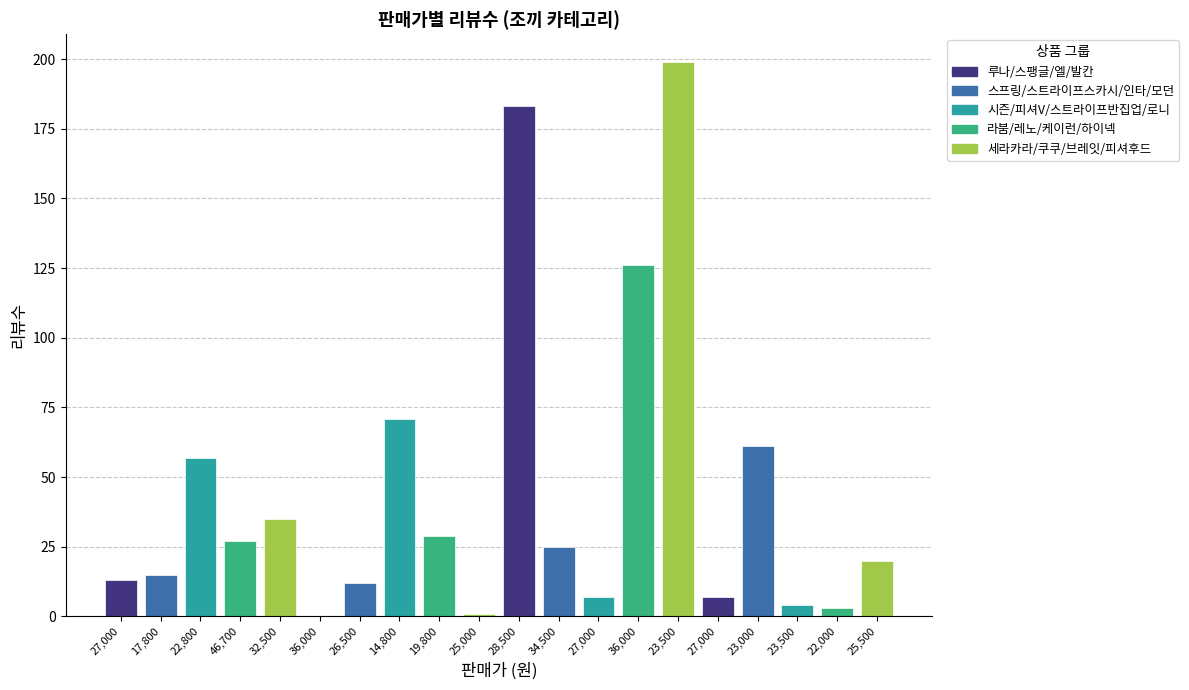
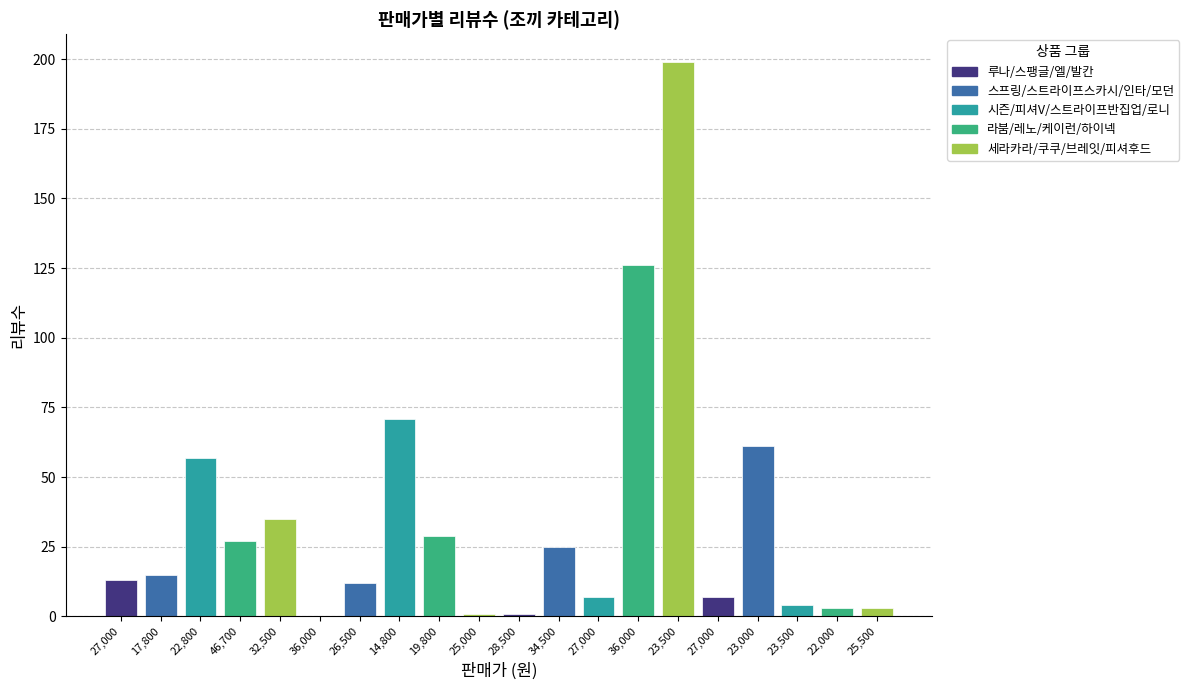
  {
    "17,800": 15,
    "22,800": 57,
    "46,700": 27,
    "32,500": 35,
    "26,500": 12,
    "14,800": 71,
    "19,800": 29,
    "25,000": 1,
-   "28,500": 183,
+   "28,500": 1,
    "34,500": 25,
    "23,000": 61,
    "22,000": 3,
-   "25,500": 20
+   "25,500": 3
  }
